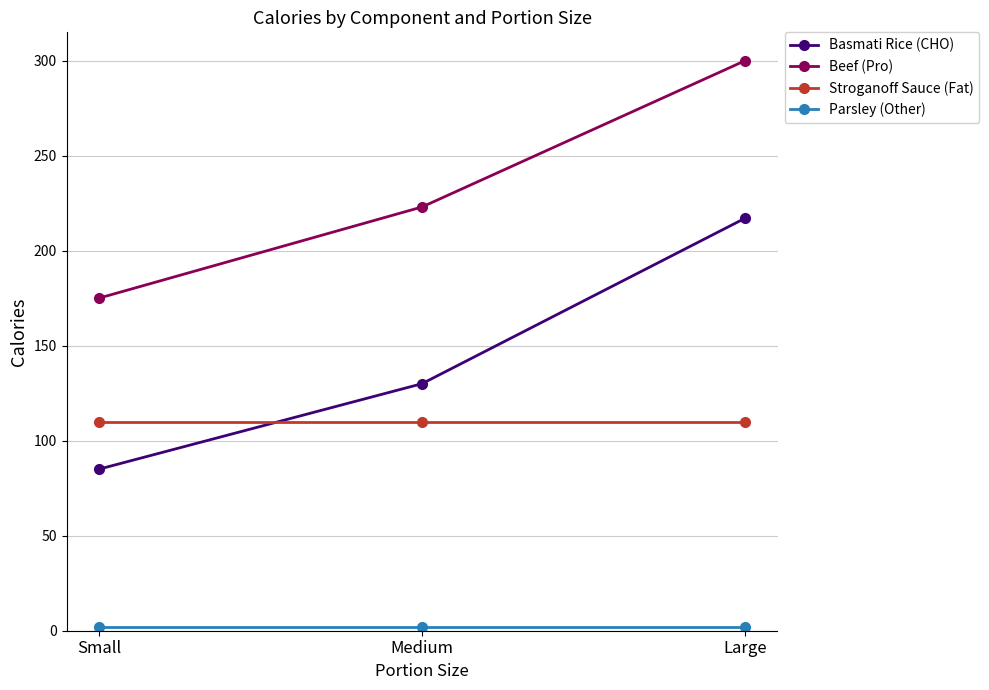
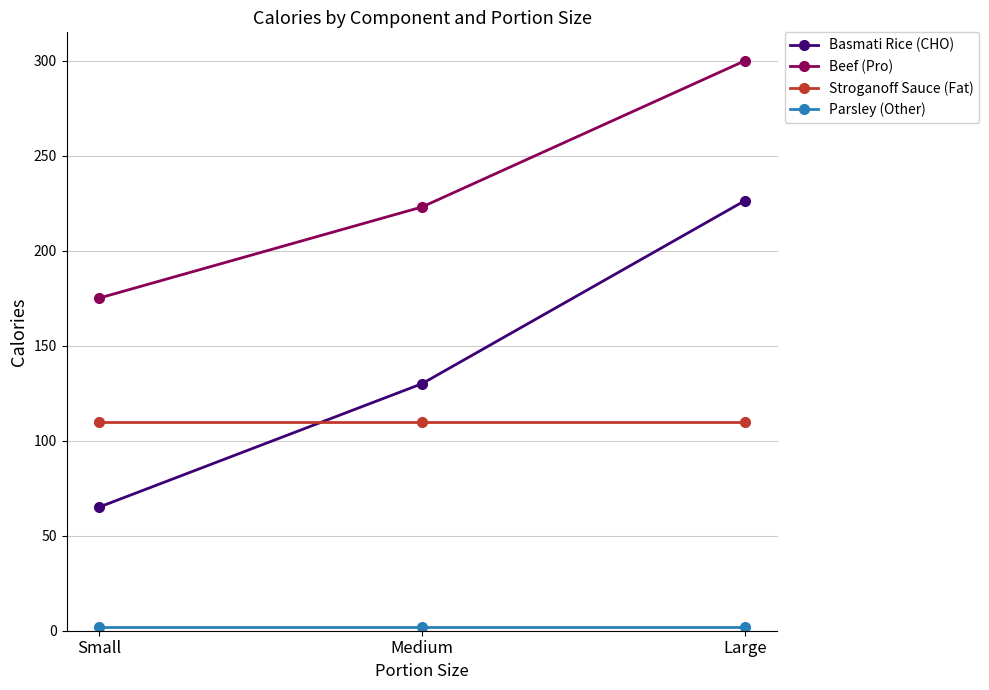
  {
    "Basmati Rice (CHO)": {
-     "Small": 85,
+     "Small": 65,
      "Medium": 130,
-     "Large": 217
+     "Large": 226
    },
    "Beef (Pro)": {
      "Small": 175,
      "Medium": 223,
      "Large": 300
    },
    "Stroganoff Sauce (Fat)": {
      "Small": 110,
      "Medium": 110,
      "Large": 110
    },
    "Parsley (Other)": {
      "Small": 2,
      "Medium": 2,
      "Large": 2
    }
  }
